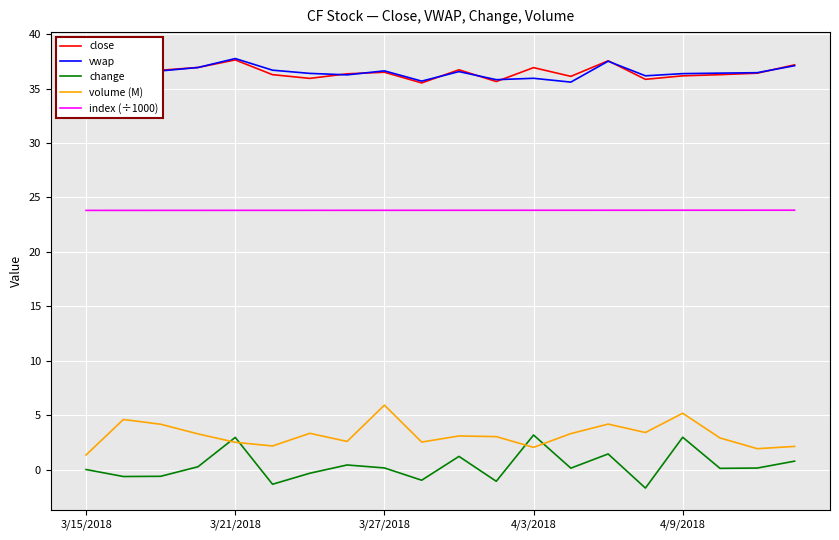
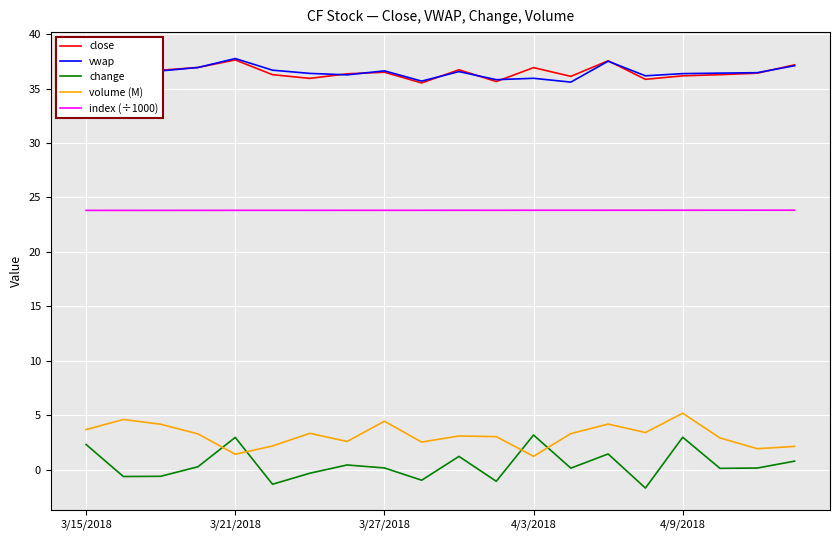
  {
    "close": {
      "4/3/2018": 36.9
    },
    "vwap": {
      "4/3/2018": 35.9
    },
    "change": {
-     "3/15/2018": 0.0,
+     "3/15/2018": 2.3,
      "3/21/2018": 3.0,
      "3/27/2018": 0.1,
      "4/3/2018": 3.2,
      "4/9/2018": 3.0
    },
    "volume (M)": {
-     "3/15/2018": 1.3,
-     "3/21/2018": 2.5,
-     "3/27/2018": 5.9,
-     "4/3/2018": 2.0,
+     "3/15/2018": 3.7,
+     "3/21/2018": 1.4,
+     "3/27/2018": 4.4,
+     "4/3/2018": 1.2,
      "4/9/2018": 5.2
    },
    "index (÷1000)": {
      "3/15/2018": 23.8,
      "3/21/2018": 23.8,
      "3/27/2018": 23.8,
      "4/3/2018": 23.8,
      "4/9/2018": 23.8
    }
  }
